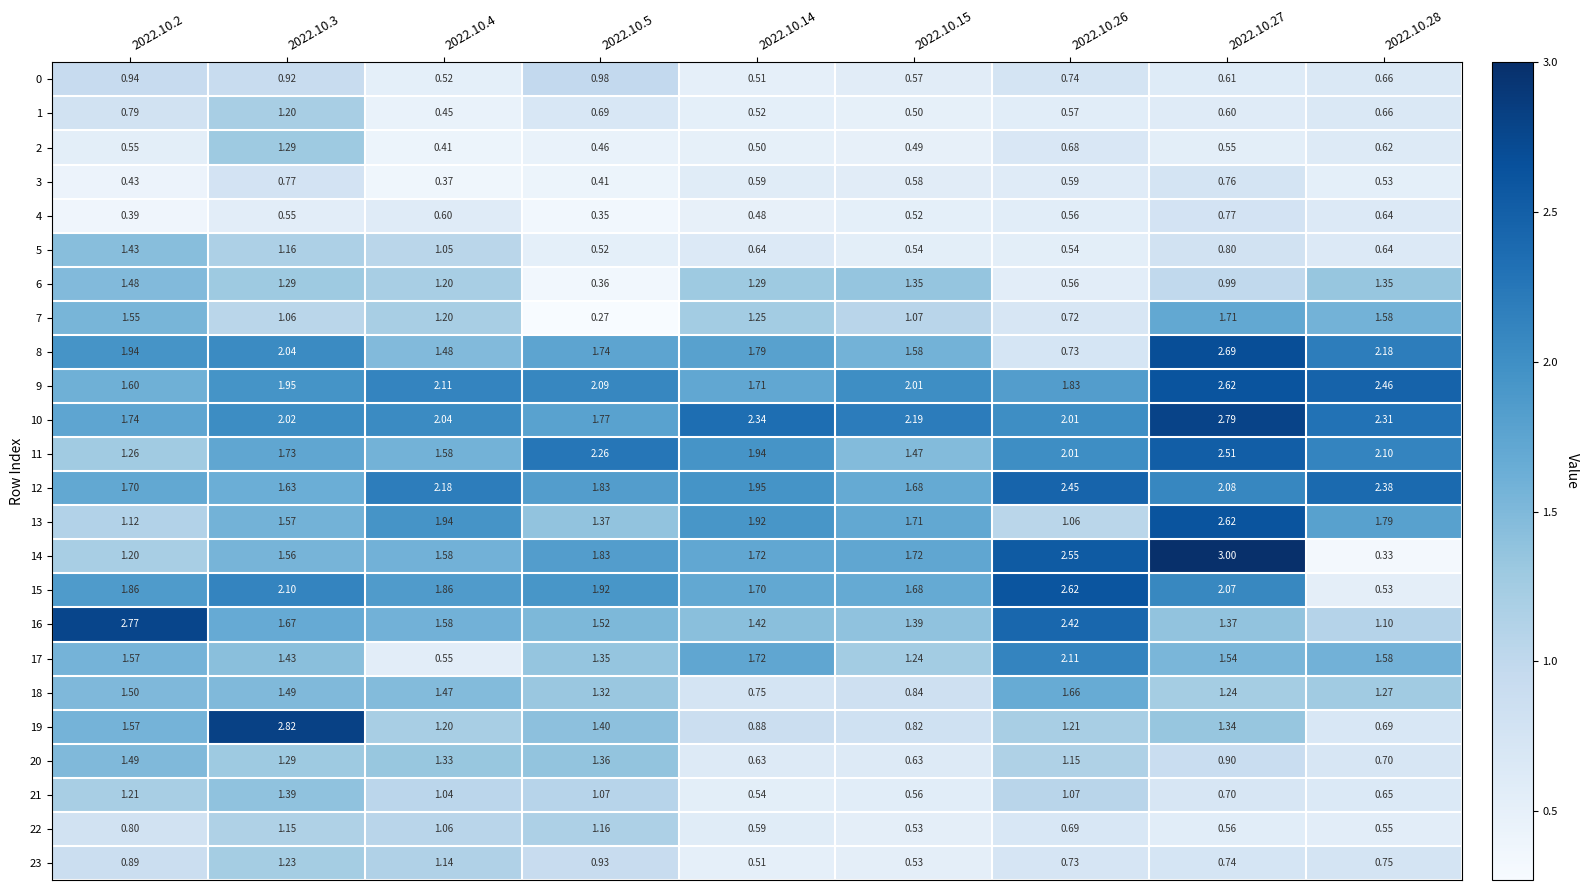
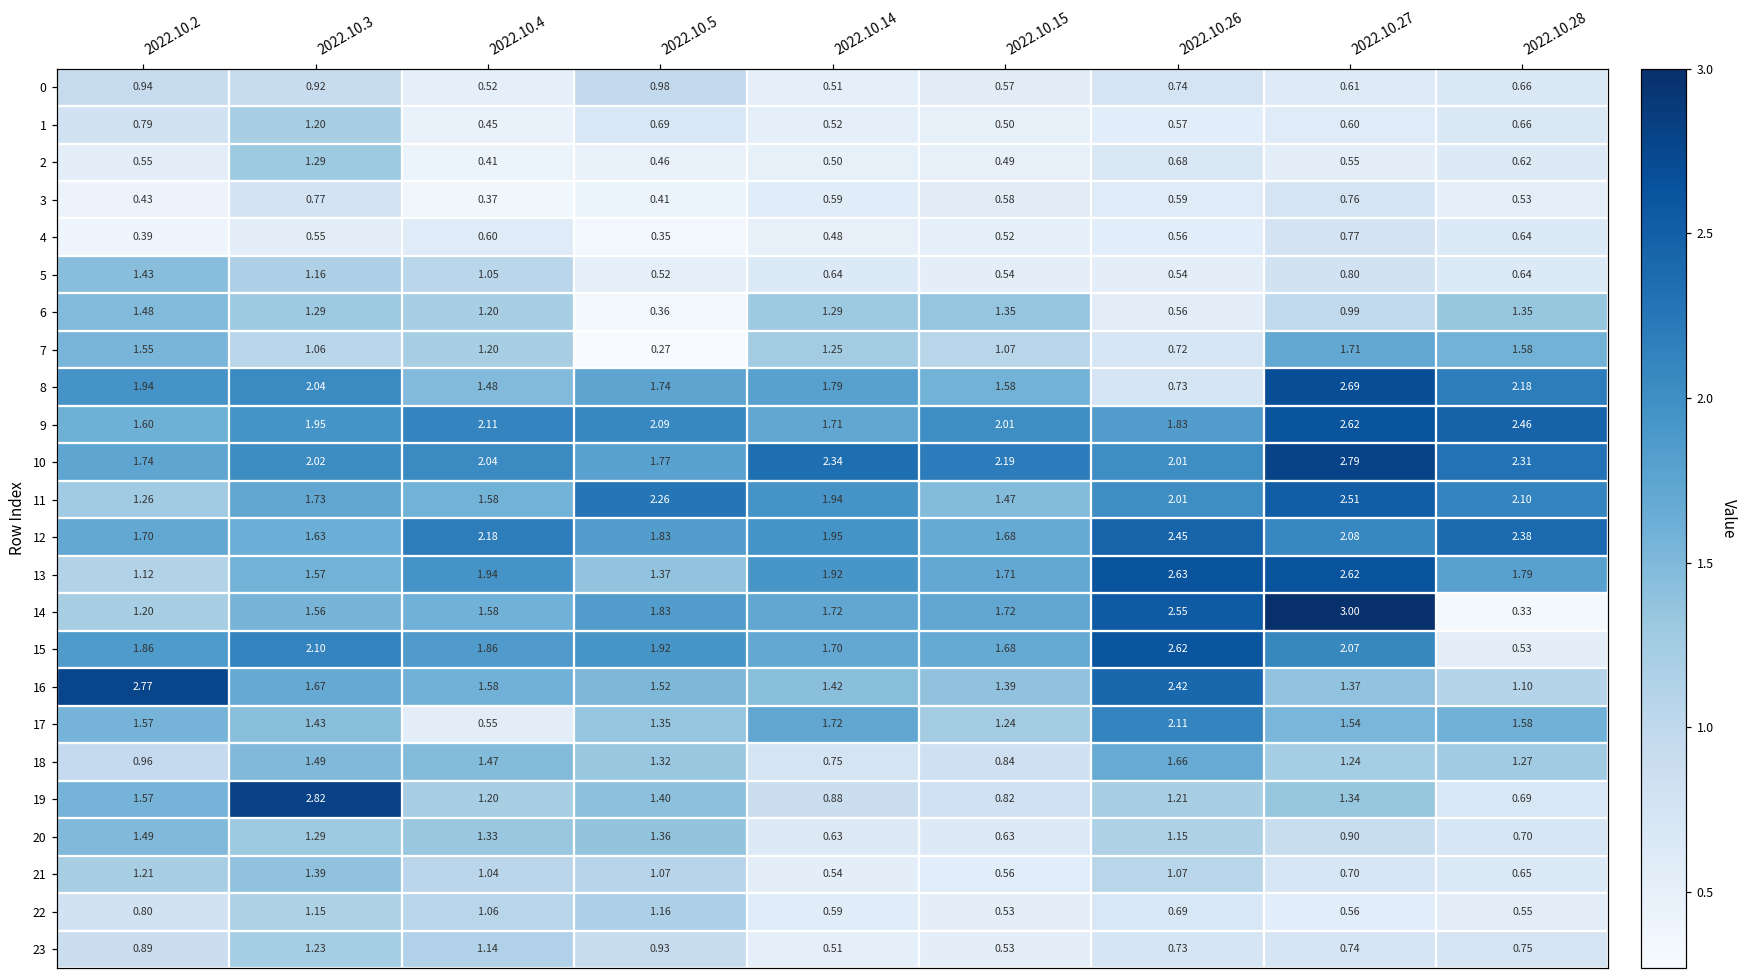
  {
    "13": {
      "2022.10.2": 1.12,
      "2022.10.3": 1.57,
      "2022.10.4": 1.94,
      "2022.10.5": 1.37,
      "2022.10.14": 1.92,
      "2022.10.15": 1.71,
-     "2022.10.26": 1.06,
+     "2022.10.26": 2.63,
      "2022.10.27": 2.62,
      "2022.10.28": 1.79
    },
    "18": {
-     "2022.10.2": 1.50,
+     "2022.10.2": 0.96,
      "2022.10.3": 1.49,
      "2022.10.4": 1.47,
      "2022.10.5": 1.32,
      "2022.10.14": 0.75,
      "2022.10.15": 0.84,
      "2022.10.26": 1.66,
      "2022.10.27": 1.24,
      "2022.10.28": 1.27
    }
  }
